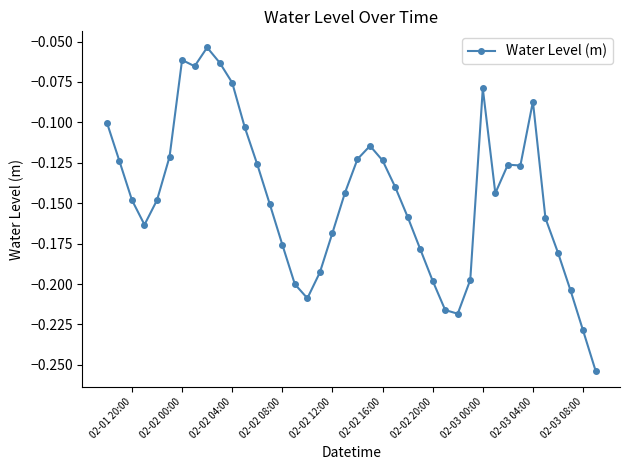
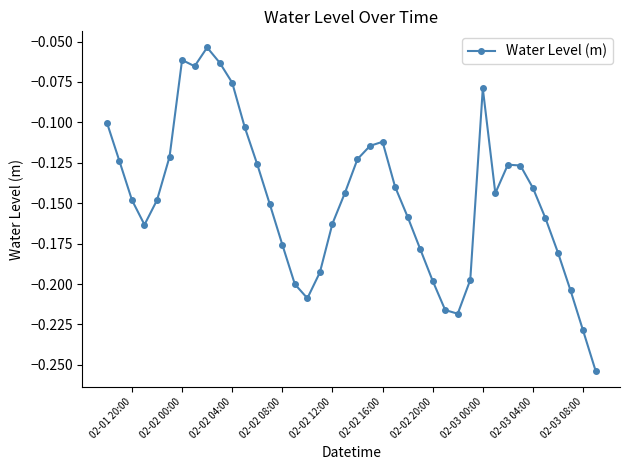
  {
    "02-01 20:00": -0.148,
    "02-02 00:00": -0.061,
    "02-02 04:00": -0.075,
    "02-02 08:00": -0.176,
-   "02-02 12:00": -0.168,
-   "02-02 16:00": -0.124,
+   "02-02 12:00": -0.163,
+   "02-02 16:00": -0.112,
    "02-02 20:00": -0.198,
    "02-03 00:00": -0.079,
-   "02-03 04:00": -0.087,
+   "02-03 04:00": -0.141,
    "02-03 08:00": -0.229
  }
